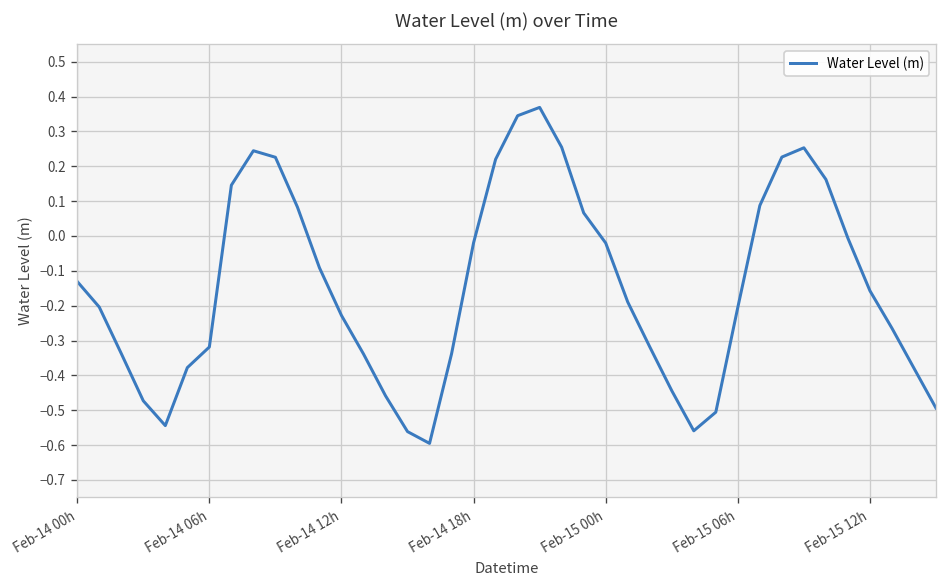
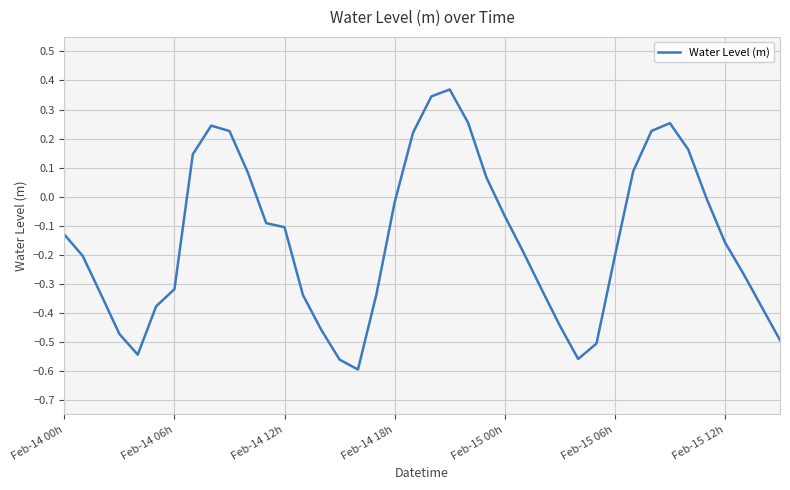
  {
    "Feb-14 00h": -0.13,
    "Feb-14 06h": -0.32,
-   "Feb-14 12h": -0.23,
+   "Feb-14 12h": -0.11,
    "Feb-14 18h": -0.02,
-   "Feb-15 00h": -0.02,
+   "Feb-15 00h": -0.07,
    "Feb-15 06h": -0.20,
    "Feb-15 12h": -0.16
  }
